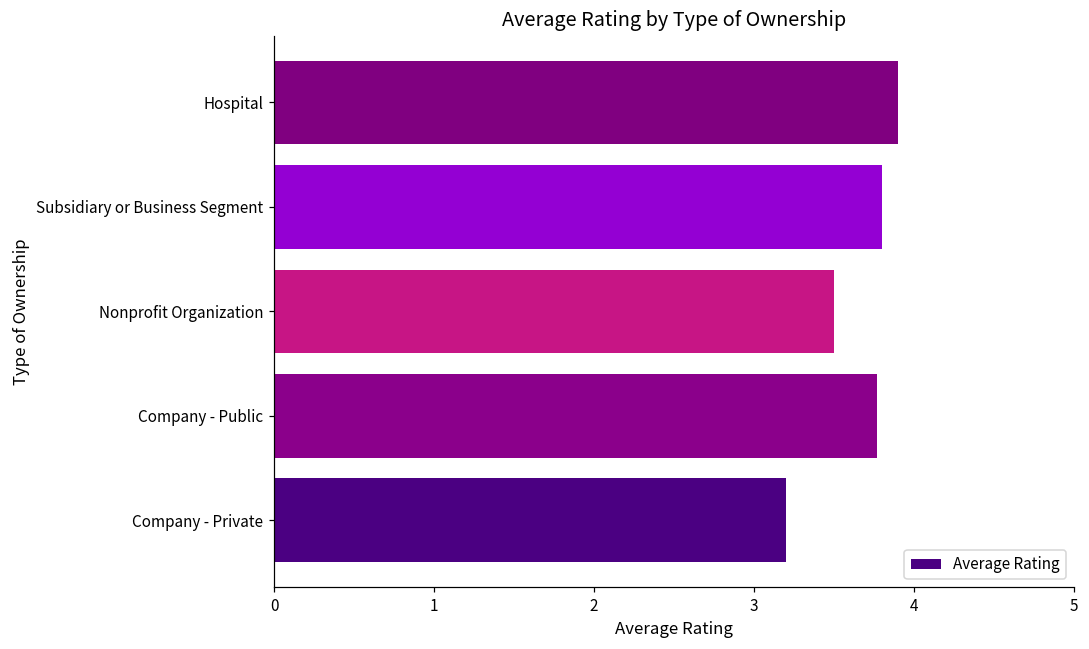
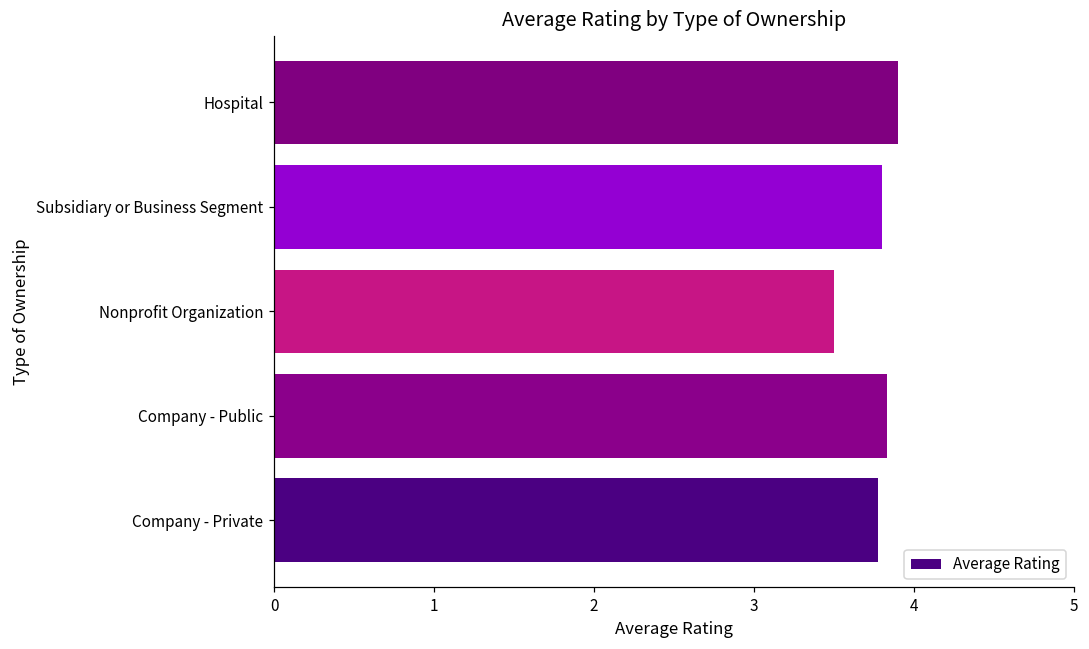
  {
    "Hospital": 3.90,
    "Subsidiary or Business Segment": 3.80,
    "Nonprofit Organization": 3.50,
-   "Company - Public": 3.77,
-   "Company - Private": 3.20
+   "Company - Public": 3.84,
+   "Company - Private": 3.78
  }
